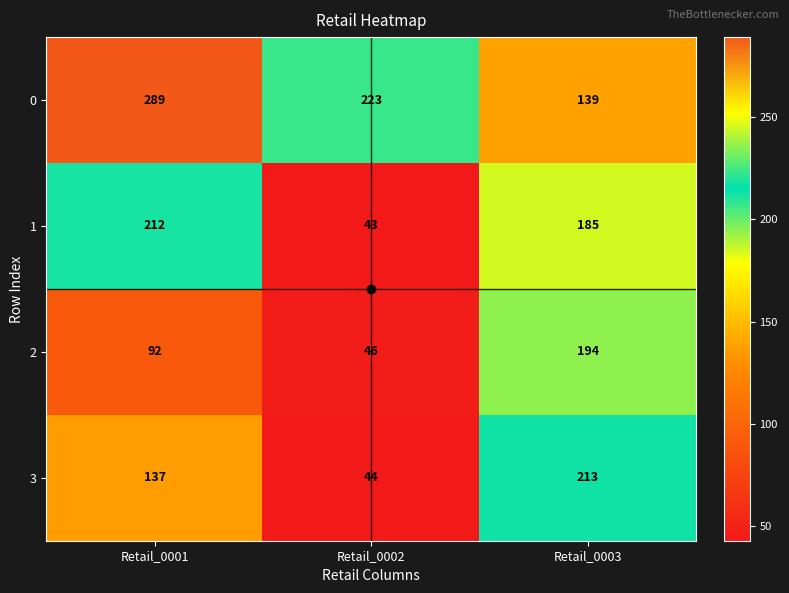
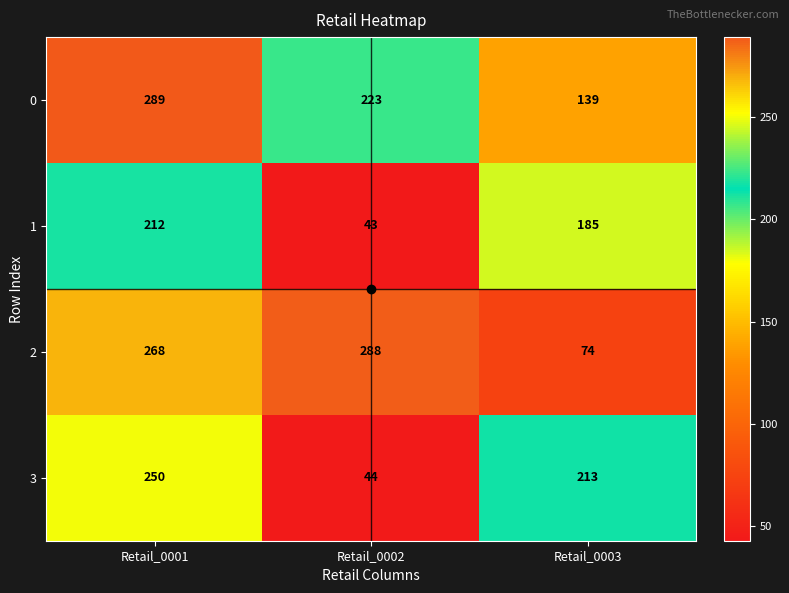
  {
    "0": {
      "Retail_0001": 289,
      "Retail_0002": 223,
      "Retail_0003": 139
    },
    "1": {
      "Retail_0001": 212,
      "Retail_0002": 43,
      "Retail_0003": 185
    },
    "2": {
-     "Retail_0001": 92,
-     "Retail_0002": 46,
-     "Retail_0003": 194
+     "Retail_0001": 268,
+     "Retail_0002": 288,
+     "Retail_0003": 74
    },
    "3": {
-     "Retail_0001": 137,
+     "Retail_0001": 250,
      "Retail_0002": 44,
      "Retail_0003": 213
    }
  }
